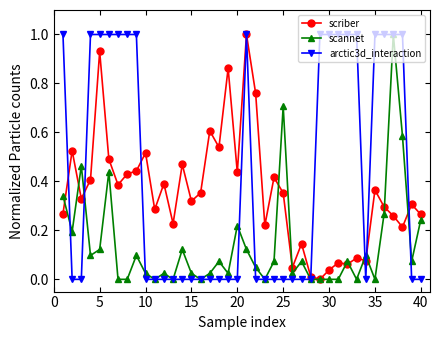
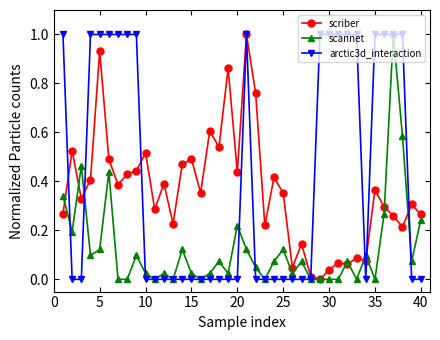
  {
    "scriber": {
      "5": 0.93,
      "10": 0.52,
-     "15": 0.32,
+     "15": 0.49,
      "20": 0.44,
      "25": 0.35,
      "30": 0.04,
      "35": 0.36,
      "40": 0.26
    },
    "scannet": {
      "5": 0.12,
      "10": 0.02,
      "15": 0.02,
      "20": 0.22,
-     "25": 0.71,
+     "25": 0.12,
      "30": 0.00,
      "35": 0.00,
      "40": 0.24
    },
    "arctic3d_interaction": {
      "5": 1.00,
      "10": 0.00,
      "15": 0.00,
      "20": 0.00,
      "25": 0.00,
      "40": 0.00
    }
  }
